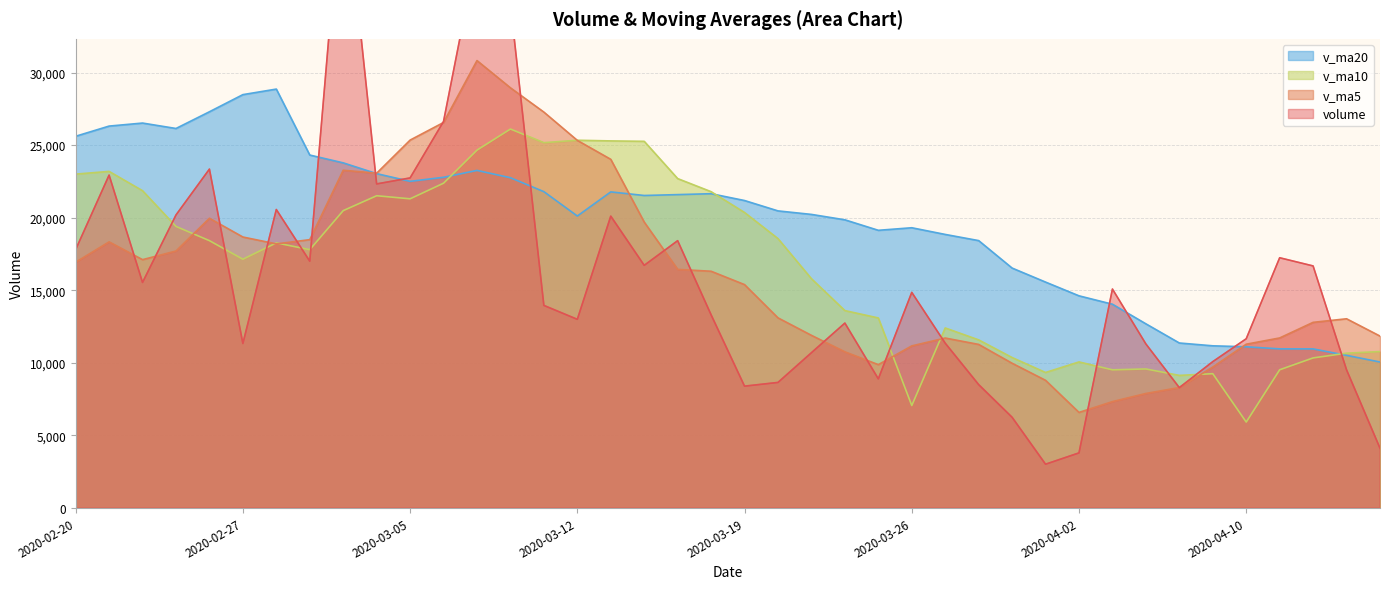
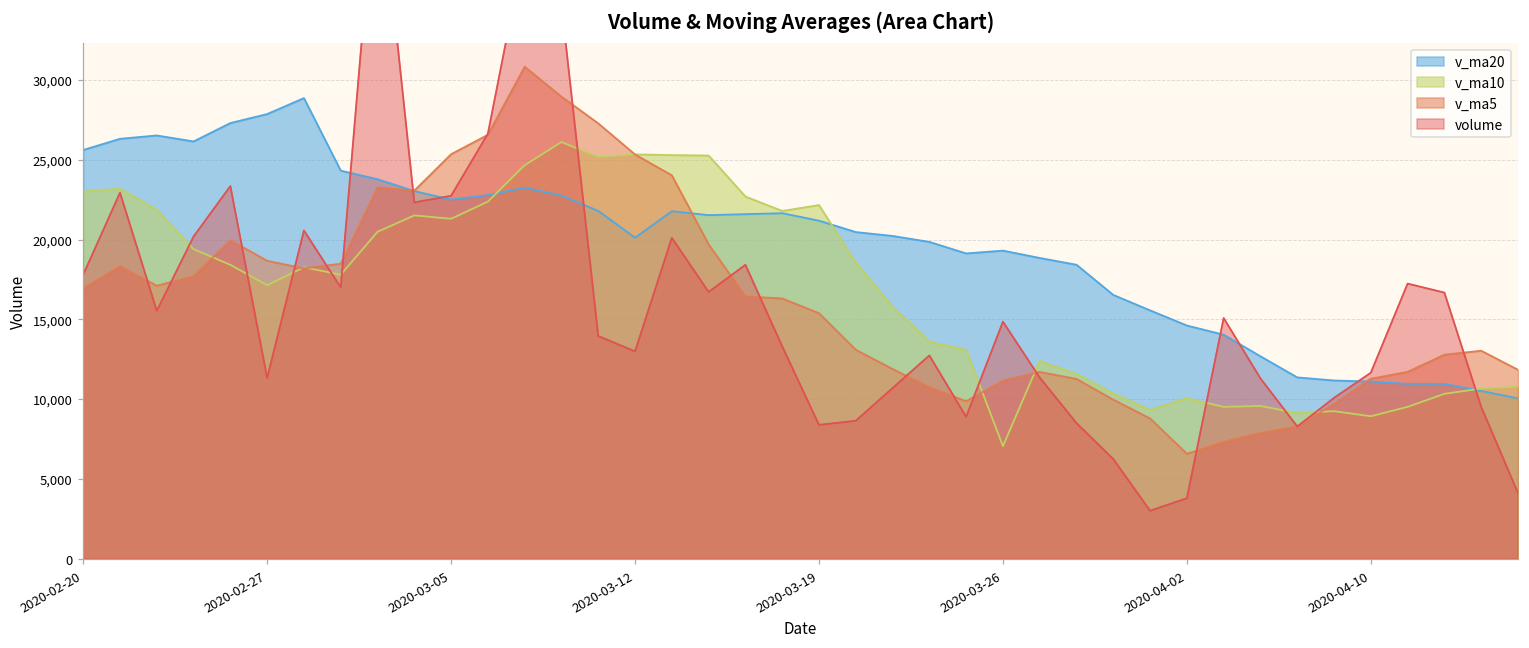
  {
    "v_ma20": {
      "2020-02-20": "25,600",
-     "2020-02-27": "28,500",
+     "2020-02-27": "27,900",
      "2020-03-05": "22,500",
      "2020-03-12": "20,100",
      "2020-03-19": "21,200",
      "2020-03-26": "19,300",
      "2020-04-02": "14,600",
      "2020-04-10": "11,100"
    },
    "v_ma10": {
      "2020-02-20": "23,000",
      "2020-02-27": "17,100",
      "2020-03-05": "21,300",
-     "2020-03-19": "20,400",
+     "2020-03-19": "22,200",
      "2020-03-26": "7,100",
      "2020-04-02": "10,100",
-     "2020-04-10": "5,900"
+     "2020-04-10": "8,900"
    }
  }
